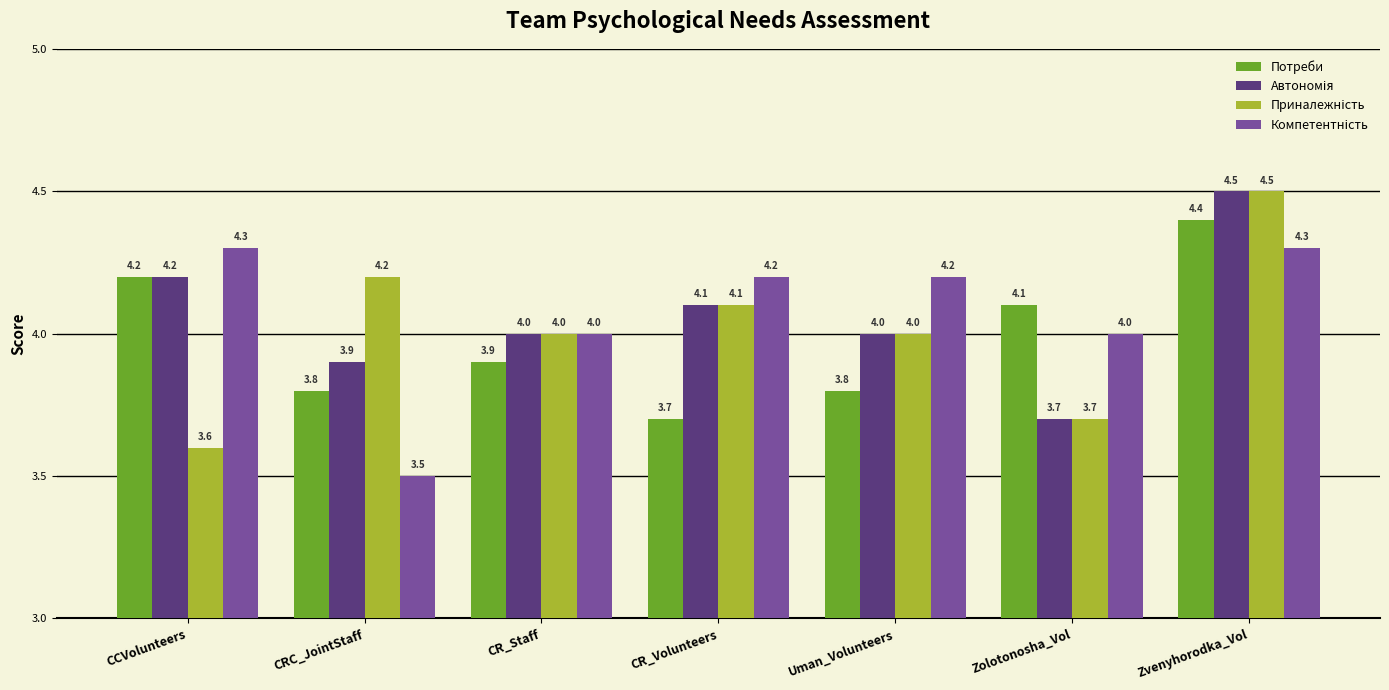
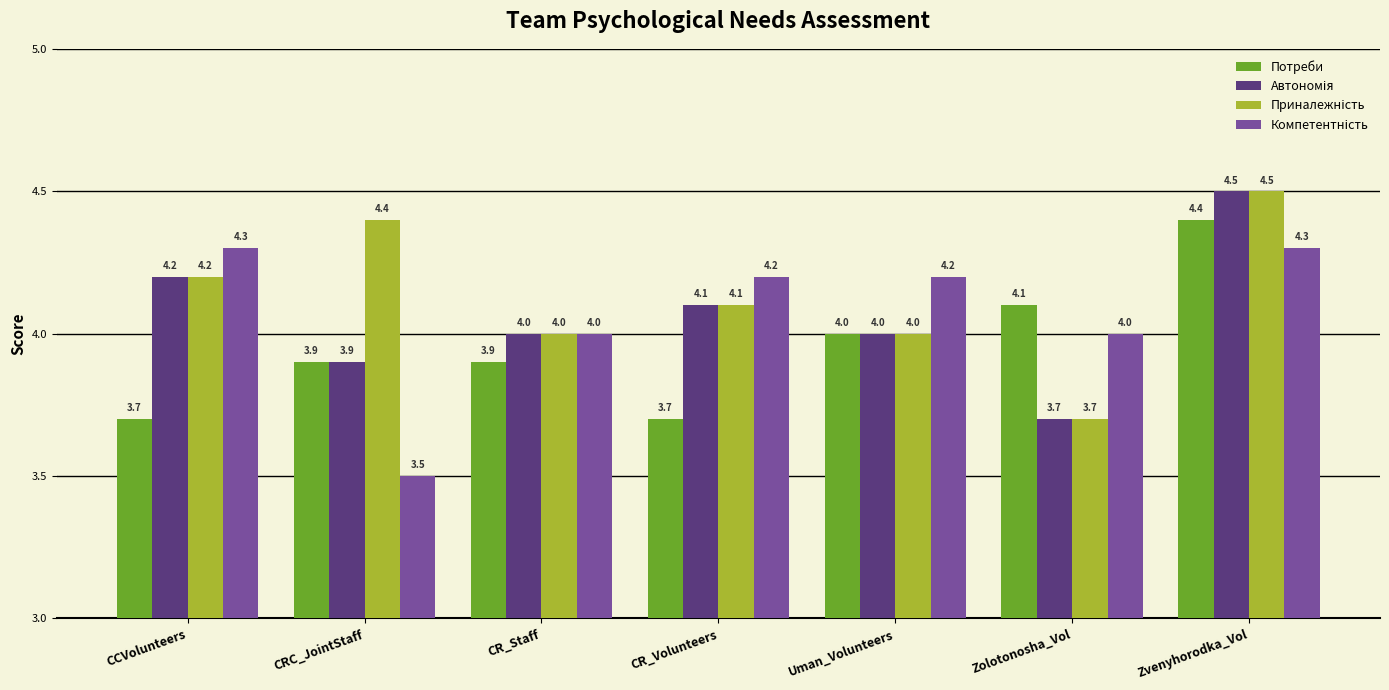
  {
    "Потреби": {
-     "CCVolunteers": 4.2,
-     "CRC_JointStaff": 3.8,
+     "CCVolunteers": 3.7,
+     "CRC_JointStaff": 3.9,
      "CR_Staff": 3.9,
      "CR_Volunteers": 3.7,
-     "Uman_Volunteers": 3.8,
+     "Uman_Volunteers": 4.0,
      "Zolotonosha_Vol": 4.1,
      "Zvenyhorodka_Vol": 4.4
    },
    "Приналежність": {
-     "CCVolunteers": 3.6,
-     "CRC_JointStaff": 4.2,
+     "CCVolunteers": 4.2,
+     "CRC_JointStaff": 4.4,
      "CR_Staff": 4.0,
      "CR_Volunteers": 4.1,
      "Uman_Volunteers": 4.0,
      "Zolotonosha_Vol": 3.7,
      "Zvenyhorodka_Vol": 4.5
    }
  }
